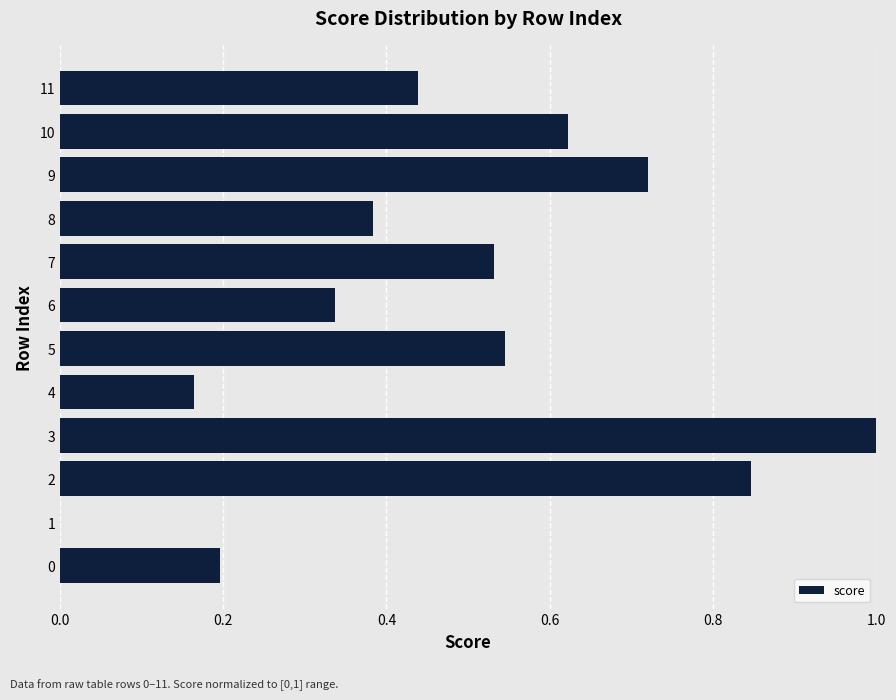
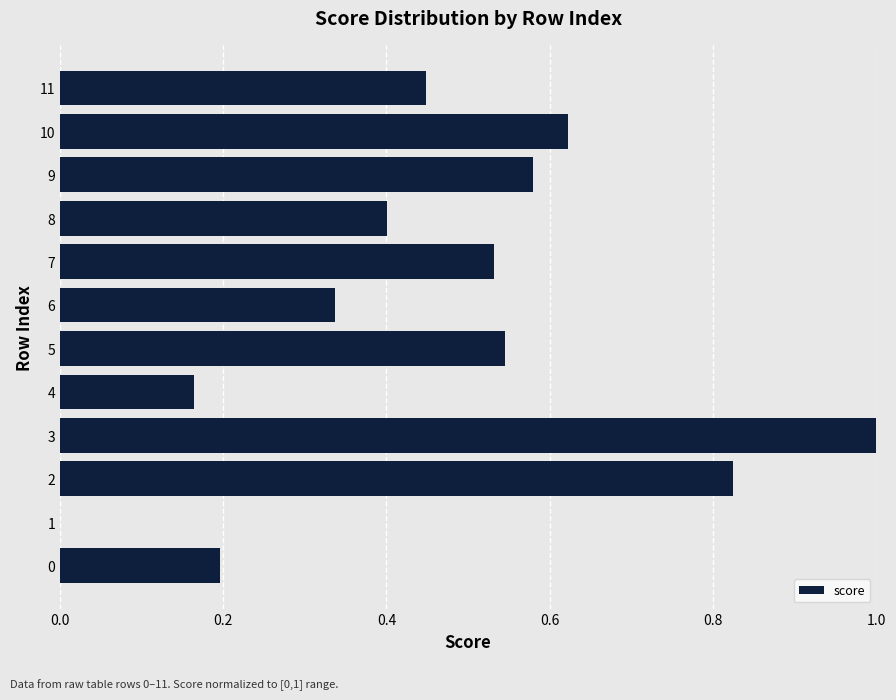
  {
-   "11": 0.44,
+   "11": 0.45,
    "10": 0.62,
-   "9": 0.72,
-   "8": 0.38,
+   "9": 0.58,
+   "8": 0.40,
    "7": 0.53,
    "6": 0.34,
    "5": 0.55,
    "4": 0.16,
    "3": 1.00,
-   "2": 0.85,
+   "2": 0.82,
    "1": 0.00,
    "0": 0.20
  }
